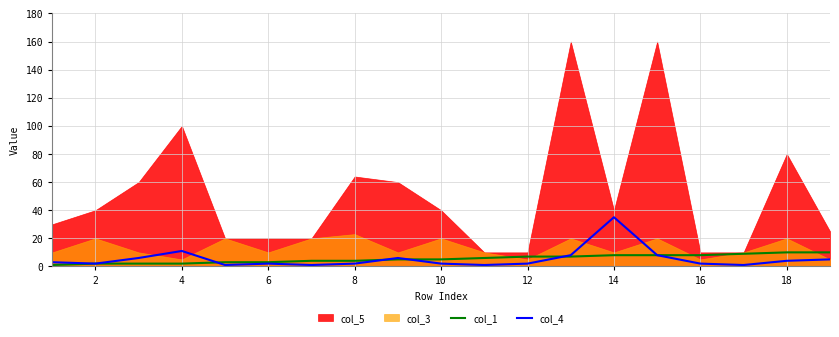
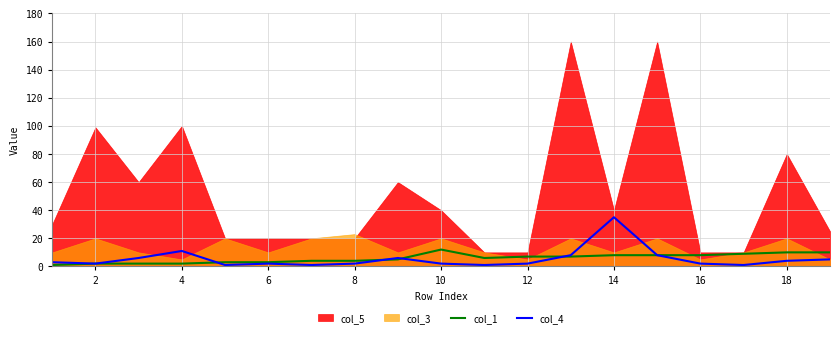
  {
    "col_5": {
-     "2": 40,
+     "2": 99,
      "4": 100,
      "6": 20,
-     "8": 64,
+     "8": 20,
      "10": 40,
      "12": 10,
      "14": 40,
      "16": 10,
      "18": 80
    },
    "col_1": {
      "4": 2,
      "8": 4,
-     "10": 5,
+     "10": 12,
      "12": 7,
      "14": 8,
      "16": 8,
      "18": 10
    },
    "col_3": {
      "2": 20,
      "4": 5,
      "6": 10,
      "8": 23,
      "10": 20,
      "12": 5,
      "14": 10,
      "16": 5,
      "18": 20
    },
    "col_4": {
      "4": 11,
      "8": 2,
      "10": 2,
      "12": 2,
      "14": 35,
      "16": 2,
      "18": 4
    }
  }
